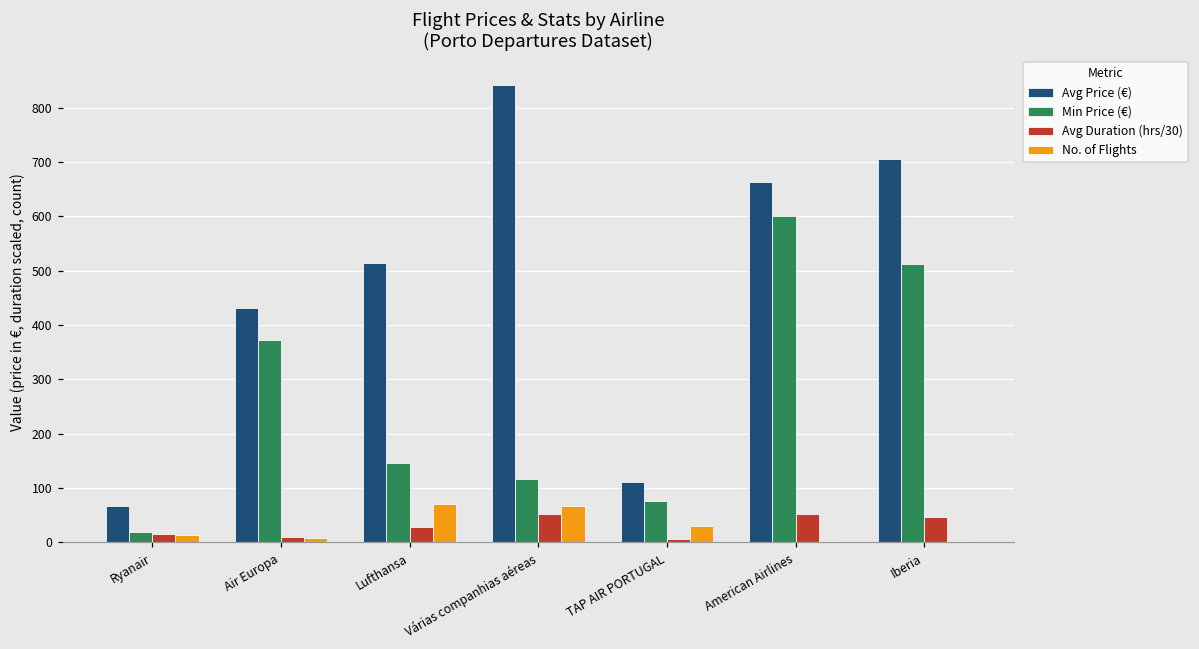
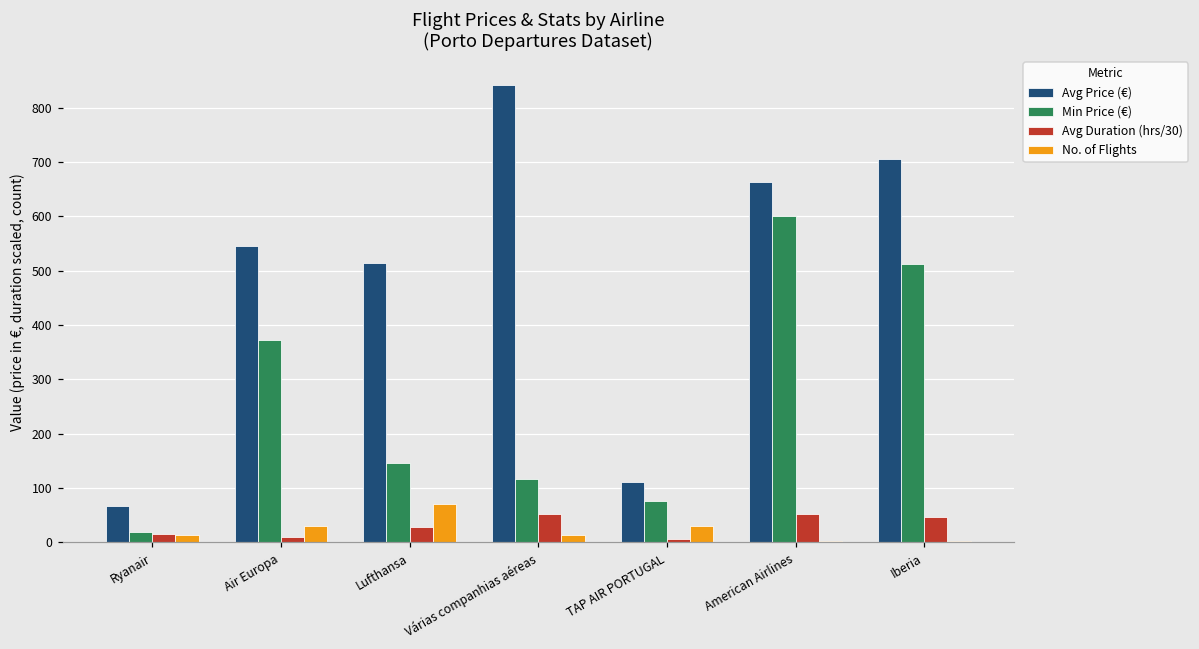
  {
    "Avg Price (€)": {
      "Ryanair": 70,
-     "Air Europa": 430,
+     "Air Europa": 550,
      "Lufthansa": 510,
      "Várias companhias aéreas": 840,
      "TAP AIR PORTUGAL": 110,
      "American Airlines": 660,
      "Iberia": 710
    },
    "Min Price (€)": {
      "Ryanair": 20,
      "Air Europa": 370,
      "Lufthansa": 150,
      "Várias companhias aéreas": 120,
      "TAP AIR PORTUGAL": 80,
      "American Airlines": 600,
      "Iberia": 510
    },
    "Avg Duration (hrs/30)": {
      "Ryanair": 10,
      "Air Europa": 10,
      "Lufthansa": 30,
      "Várias companhias aéreas": 50,
      "TAP AIR PORTUGAL": 10,
      "American Airlines": 50,
      "Iberia": 50
    },
    "No. of Flights": {
      "Ryanair": 10,
-     "Air Europa": 10,
+     "Air Europa": 30,
      "Lufthansa": 70,
-     "Várias companhias aéreas": 70,
+     "Várias companhias aéreas": 10,
      "TAP AIR PORTUGAL": 30
    }
  }
